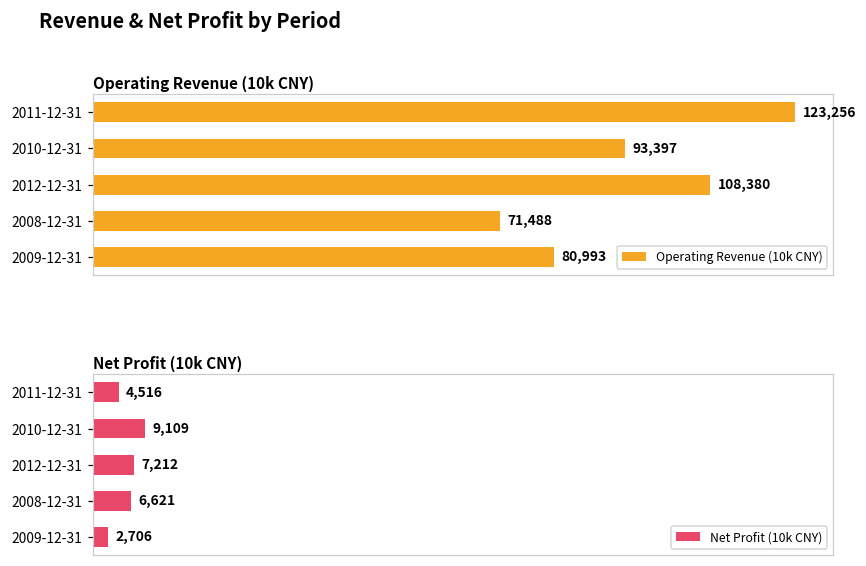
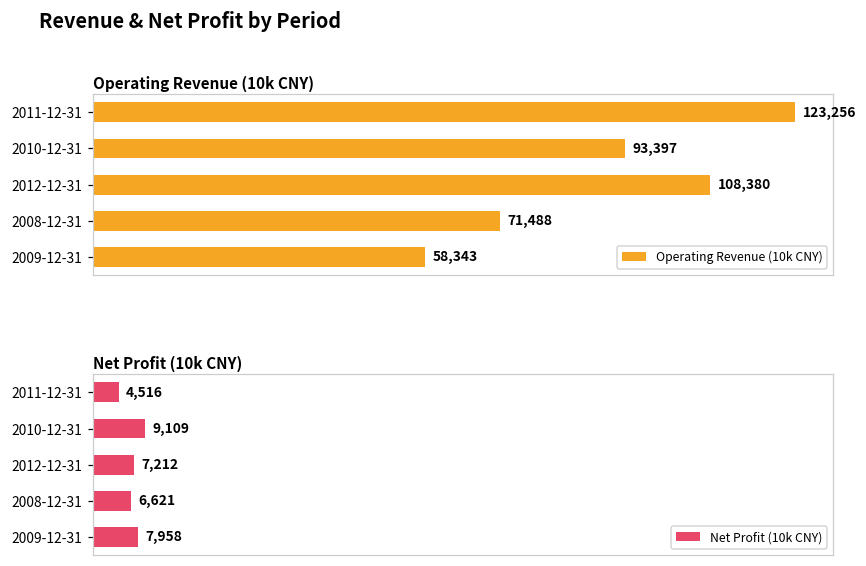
  {
    "Operating Revenue (10k CNY)": {
      "2011-12-31": "123,256",
      "2010-12-31": "93,397",
      "2012-12-31": "108,380",
      "2008-12-31": "71,488",
-     "2009-12-31": "80,993"
+     "2009-12-31": "58,343"
    },
    "Net Profit (10k CNY)": {
      "2011-12-31": "4,516",
      "2010-12-31": "9,109",
      "2012-12-31": "7,212",
      "2008-12-31": "6,621",
-     "2009-12-31": "2,706"
+     "2009-12-31": "7,958"
    }
  }
